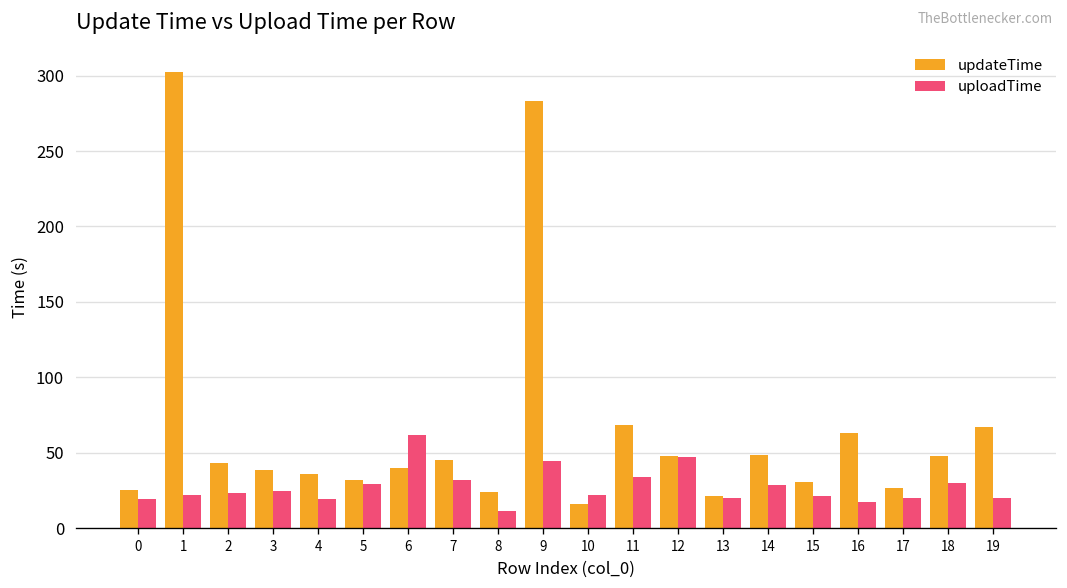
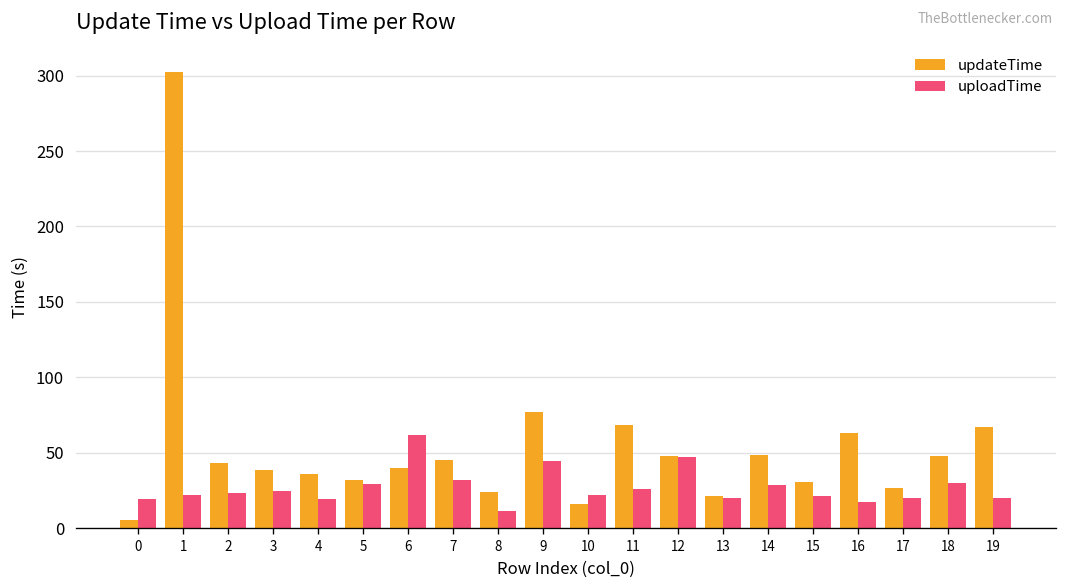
  {
    "updateTime": {
-     "0": 25,
+     "0": 6,
      "1": 302,
      "2": 43,
      "3": 38,
      "4": 36,
      "5": 32,
      "6": 40,
      "7": 45,
      "8": 24,
-     "9": 283,
+     "9": 77,
      "10": 16,
      "11": 68,
      "12": 48,
      "13": 21,
      "14": 49,
      "15": 30,
      "16": 63,
      "17": 26,
      "18": 48,
      "19": 67
    },
    "uploadTime": {
      "0": 19,
      "1": 22,
      "2": 23,
      "3": 25,
      "4": 19,
      "5": 30,
      "6": 62,
      "7": 32,
      "8": 12,
      "9": 45,
      "10": 22,
-     "11": 34,
+     "11": 26,
      "12": 47,
      "13": 20,
      "14": 29,
      "15": 21,
      "16": 18,
      "17": 20,
      "18": 30,
      "19": 20
    }
  }
